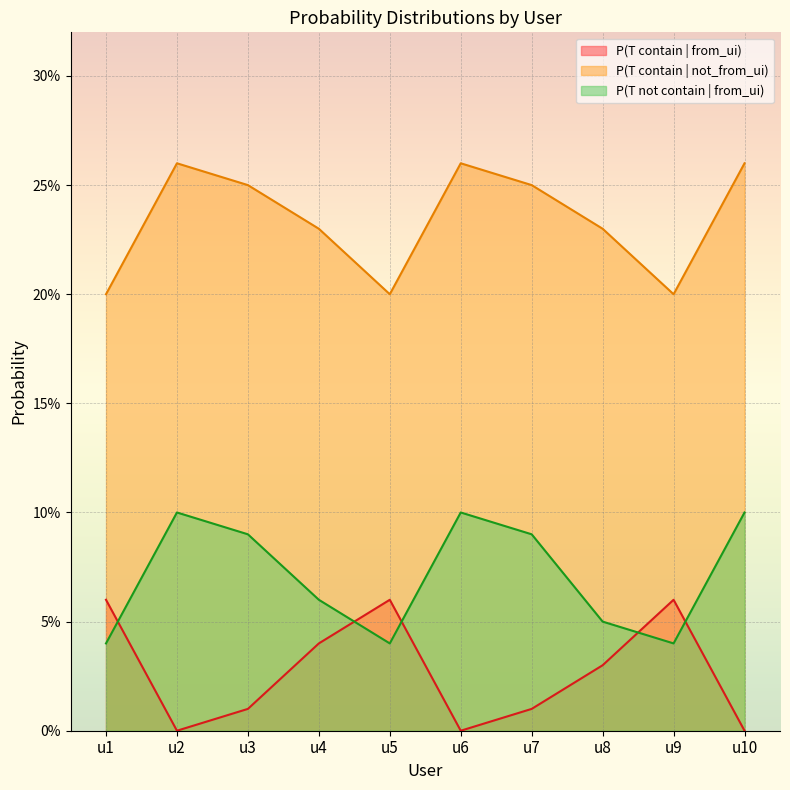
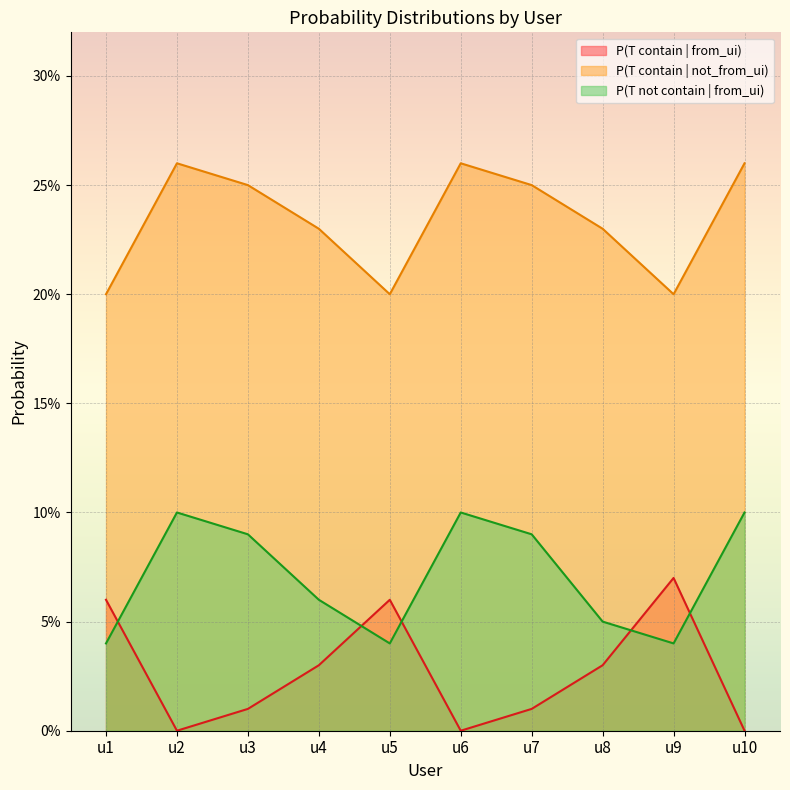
  {
    "P(T contain | from_ui)": {
      "u1": "6.0%",
      "u2": "0.0%",
      "u3": "1.0%",
-     "u4": "4.0%",
+     "u4": "3.0%",
      "u5": "6.0%",
      "u6": "0.0%",
      "u7": "1.0%",
      "u8": "3.0%",
-     "u9": "6.0%",
+     "u9": "7.0%",
      "u10": "0.0%"
    },
    "P(T contain | not_from_ui)": {
      "u1": "20.0%",
      "u2": "26.0%",
      "u3": "25.0%",
      "u4": "23.0%",
      "u5": "20.0%",
      "u6": "26.0%",
      "u7": "25.0%",
      "u8": "23.0%",
      "u9": "20.0%",
      "u10": "26.0%"
    },
    "P(T not contain | from_ui)": {
      "u1": "4.0%",
      "u2": "10.0%",
      "u3": "9.0%",
      "u4": "6.0%",
      "u5": "4.0%",
      "u6": "10.0%",
      "u7": "9.0%",
      "u8": "5.0%",
      "u9": "4.0%",
      "u10": "10.0%"
    }
  }
